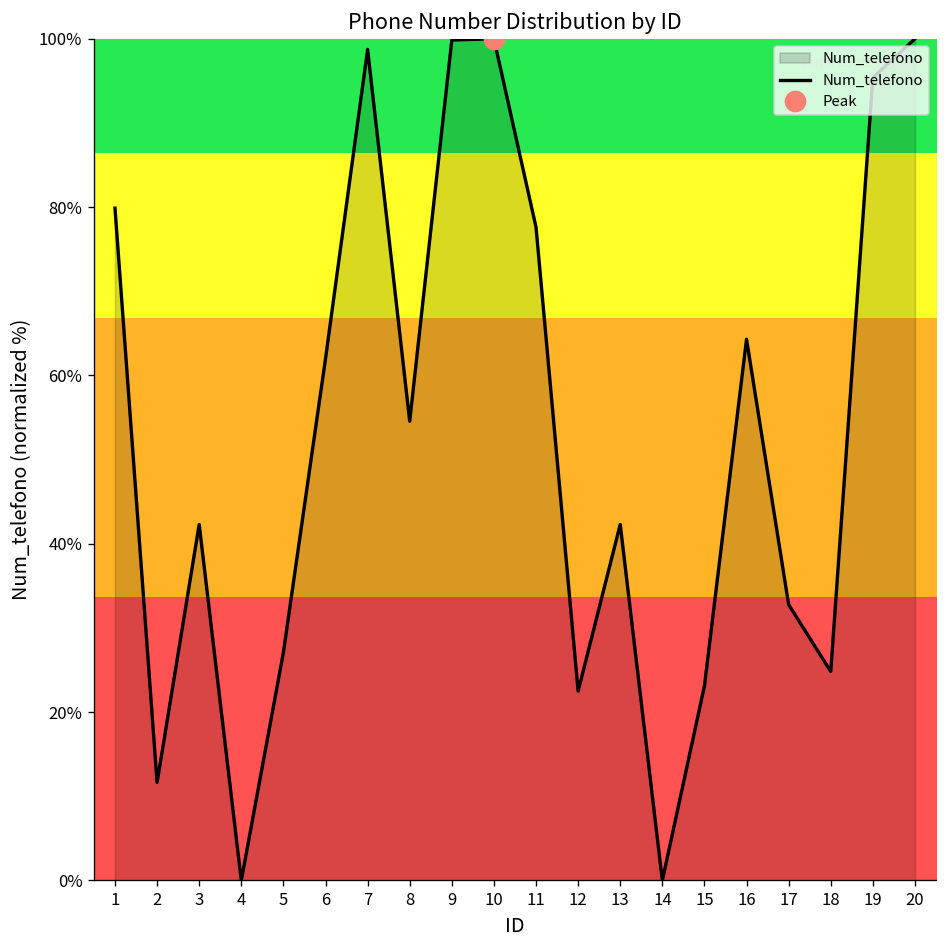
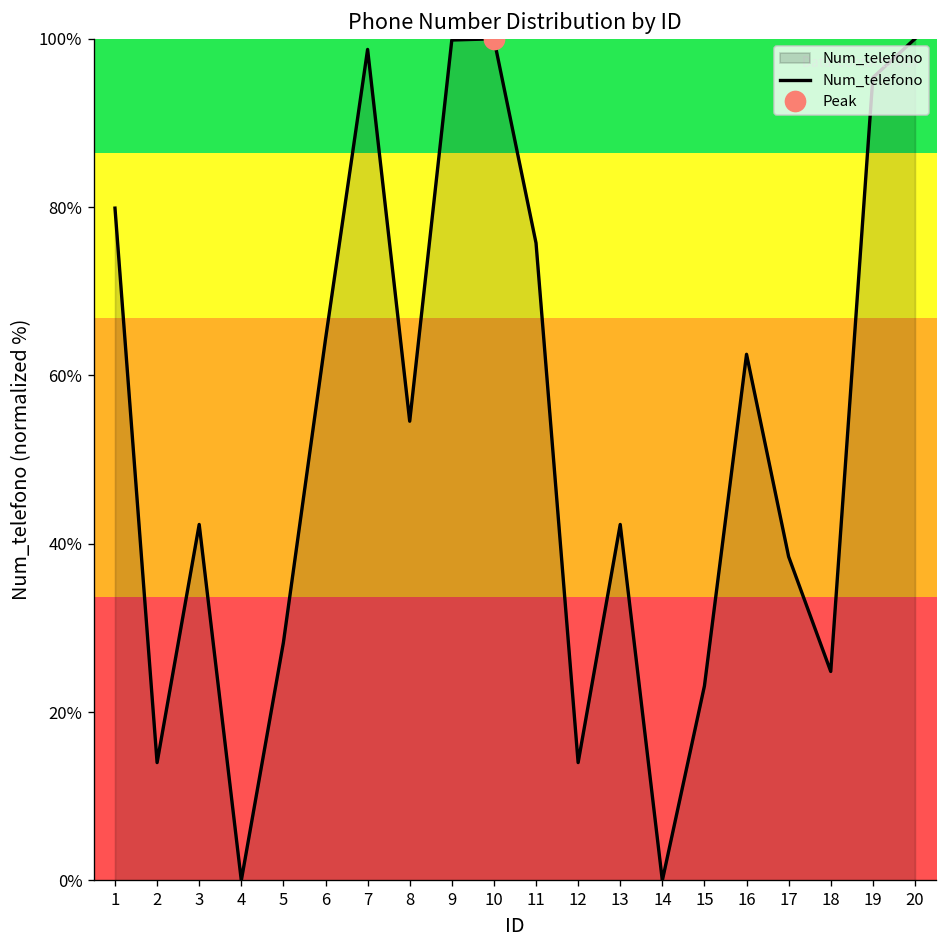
  {
    "Num_telefono": {
      "1": "80%",
-     "2": "12%",
+     "2": "14%",
      "3": "42%",
      "4": "0%",
-     "5": "27%",
-     "6": "62%",
+     "5": "28%",
+     "6": "64%",
      "7": "99%",
      "8": "55%",
      "9": "100%",
-     "11": "78%",
-     "12": "23%",
+     "11": "76%",
+     "12": "14%",
      "13": "42%",
      "14": "0%",
      "15": "23%",
-     "16": "64%",
-     "17": "33%",
+     "16": "63%",
+     "17": "38%",
      "18": "25%",
      "20": "100%"
    }
  }
